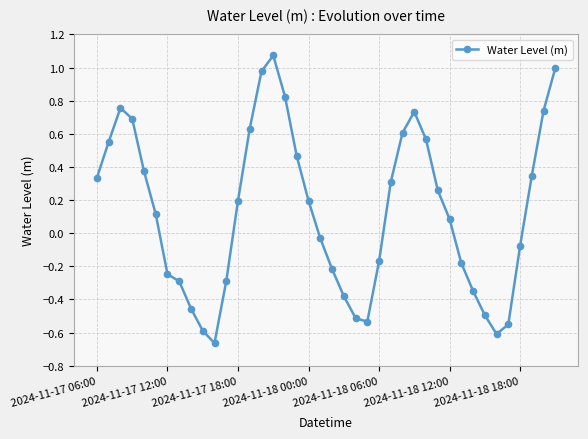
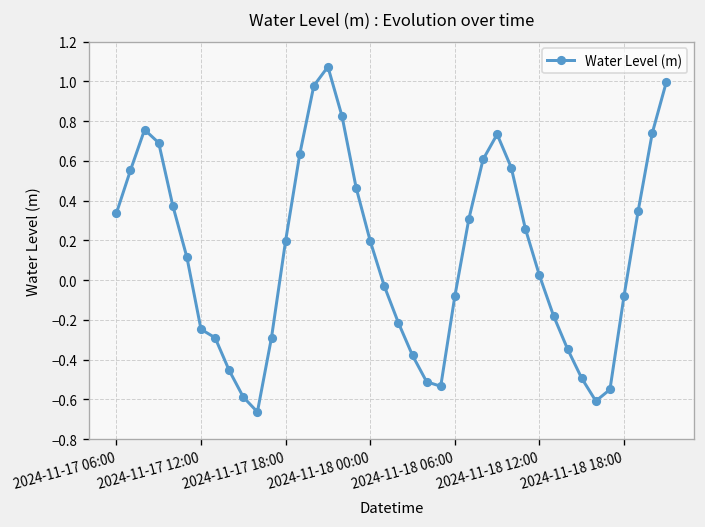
  {
    "2024-11-17 06:00": 0.34,
    "2024-11-17 12:00": -0.25,
    "2024-11-17 18:00": 0.20,
    "2024-11-18 00:00": 0.20,
-   "2024-11-18 06:00": -0.17,
-   "2024-11-18 12:00": 0.09,
+   "2024-11-18 06:00": -0.08,
+   "2024-11-18 12:00": 0.02,
    "2024-11-18 18:00": -0.08
  }
